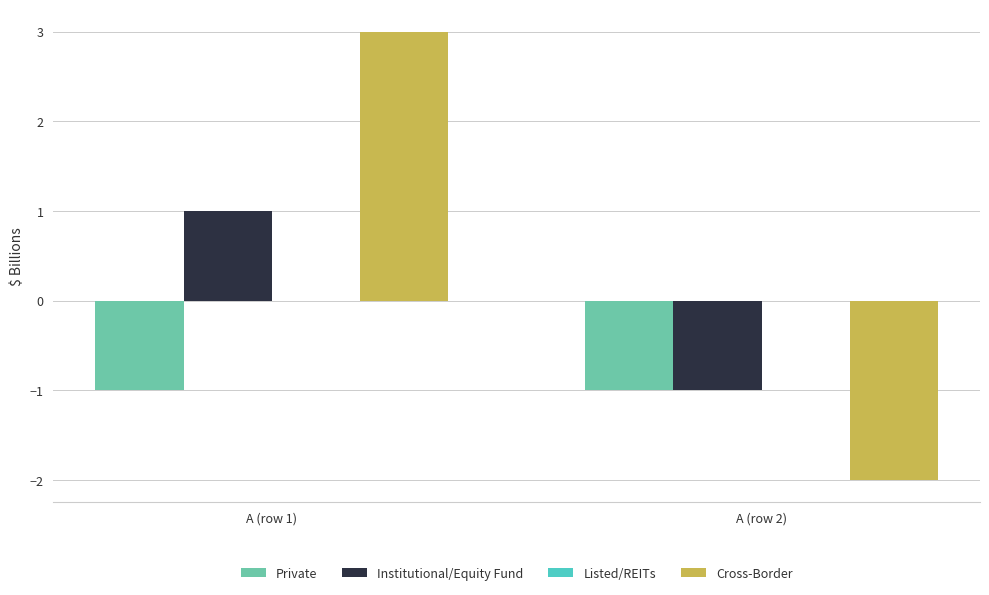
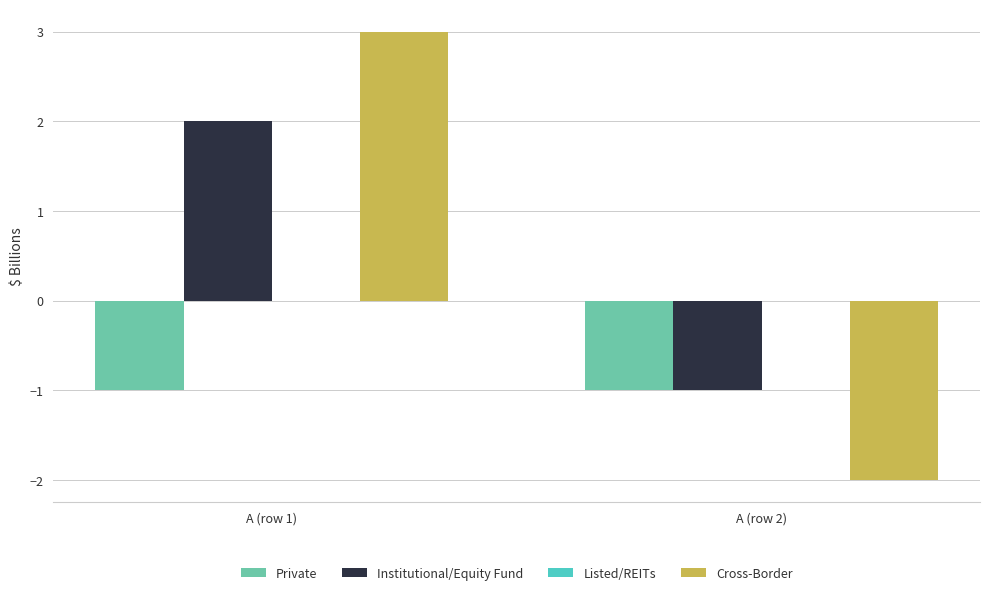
  {
    "Institutional/Equity Fund": {
-     "A (row 1)": 1,
+     "A (row 1)": 2,
      "A (row 2)": -1
    },
    "Cross-Border": {
      "A (row 1)": 3,
      "A (row 2)": -2
    }
  }
